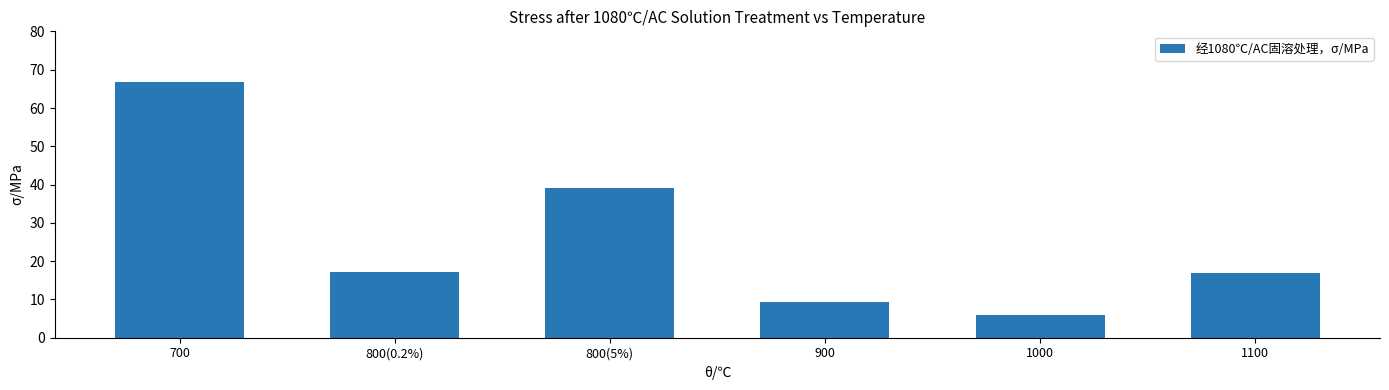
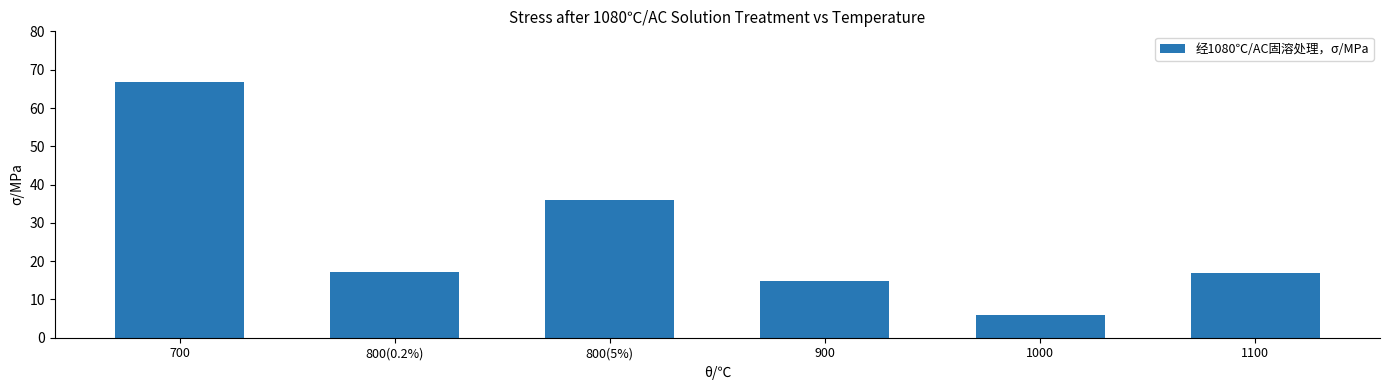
  {
    "700": 67,
    "800(0.2%)": 17,
-   "800(5%)": 39,
-   "900": 9,
+   "800(5%)": 36,
+   "900": 15,
    "1000": 6,
    "1100": 17
  }
